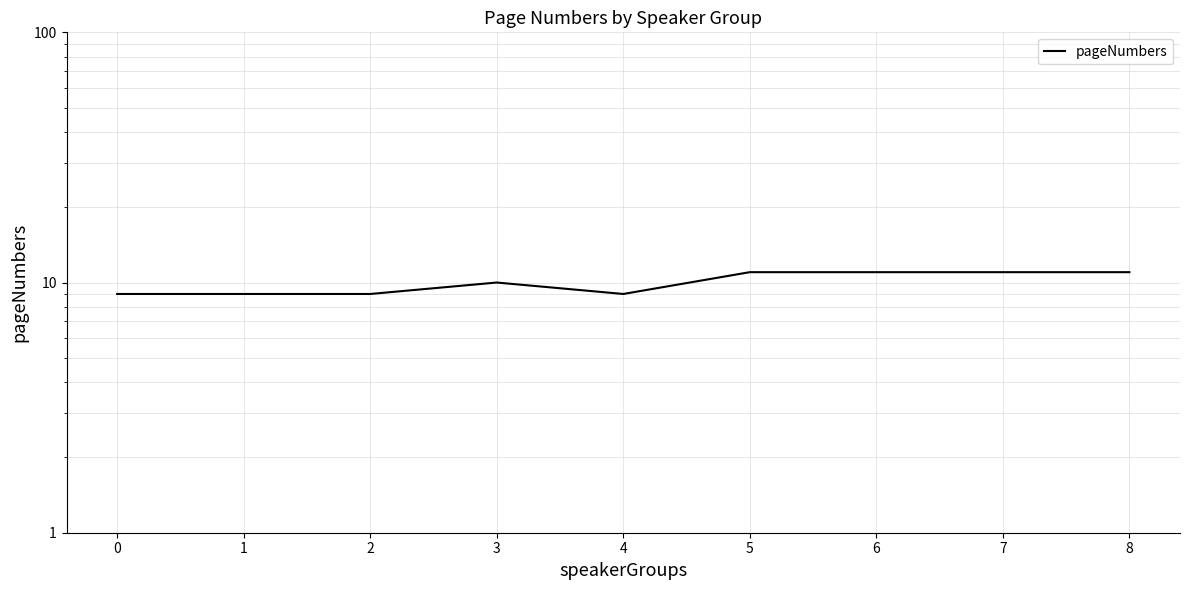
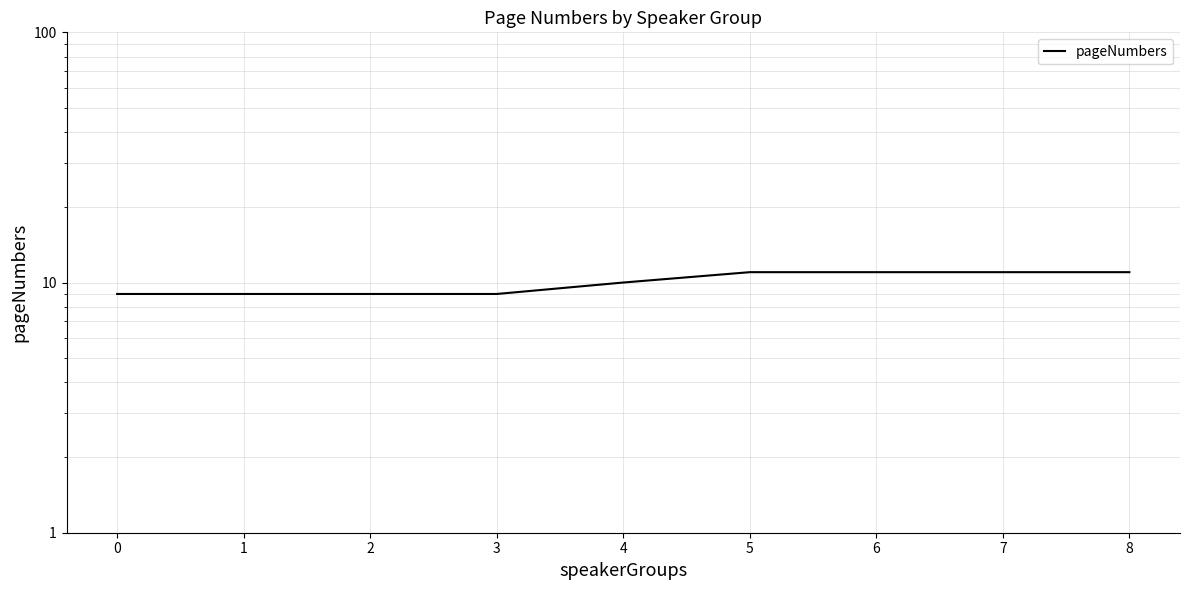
  {
    "0": 9,
    "1": 9,
    "2": 9,
-   "3": 10,
-   "4": 9,
+   "3": 9,
+   "4": 10,
    "5": 11,
    "6": 11,
    "7": 11,
    "8": 11
  }
